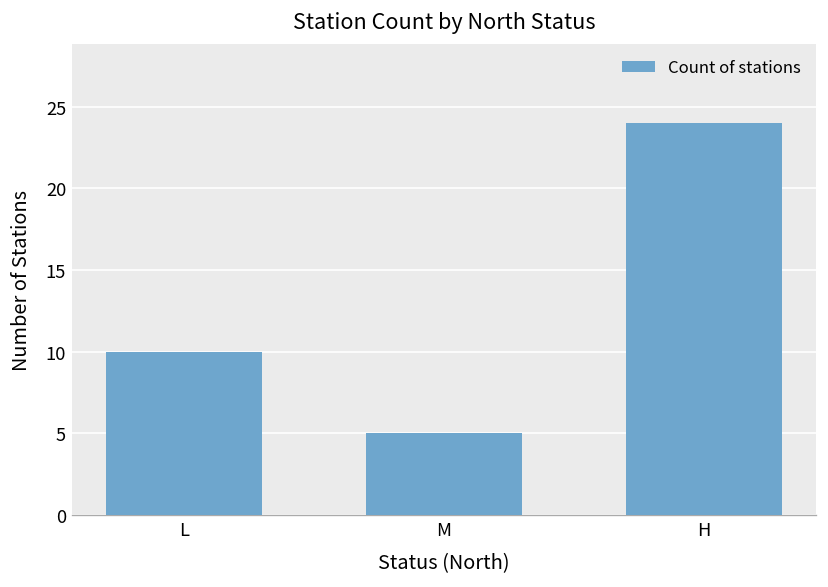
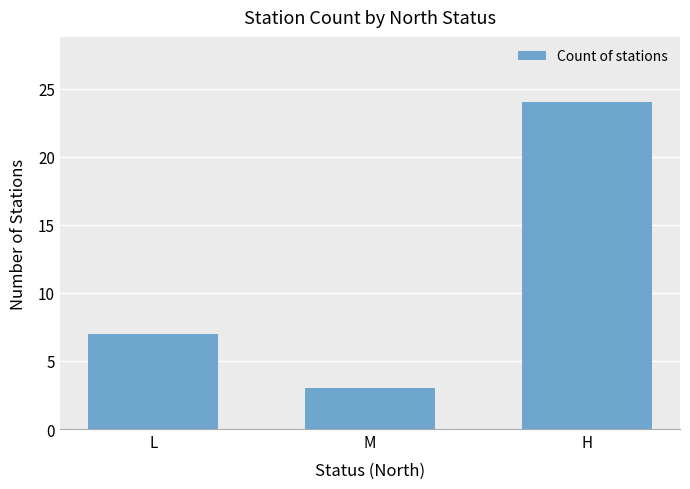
  {
-   "L": 10,
-   "M": 5,
+   "L": 7,
+   "M": 3,
    "H": 24
  }
